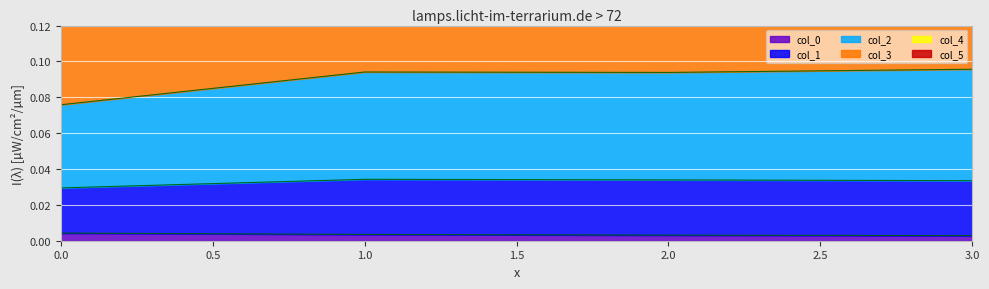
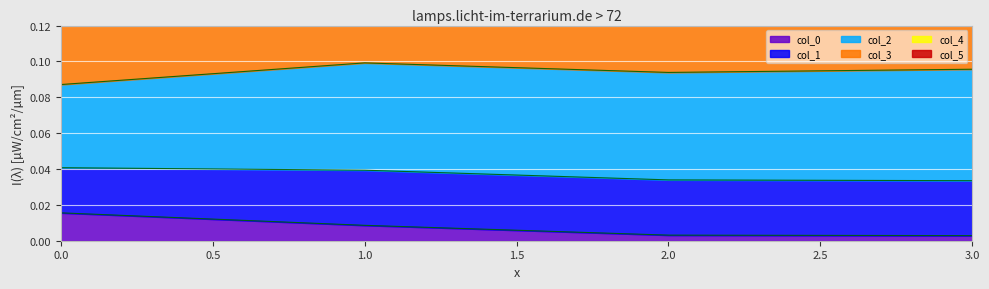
  {
    "col_0": {
-     "0.0": 0.004,
-     "1.0": 0.004,
+     "0.0": 0.016,
+     "1.0": 0.009,
      "2.0": 0.003,
      "3.0": 0.003
    },
    "col_1": {
      "0.0": 0.025,
      "1.0": 0.031,
      "2.0": 0.031,
      "3.0": 0.031
    },
    "col_2": {
      "0.0": 0.046,
      "1.0": 0.060,
      "2.0": 0.060,
      "3.0": 0.062
    }
  }
